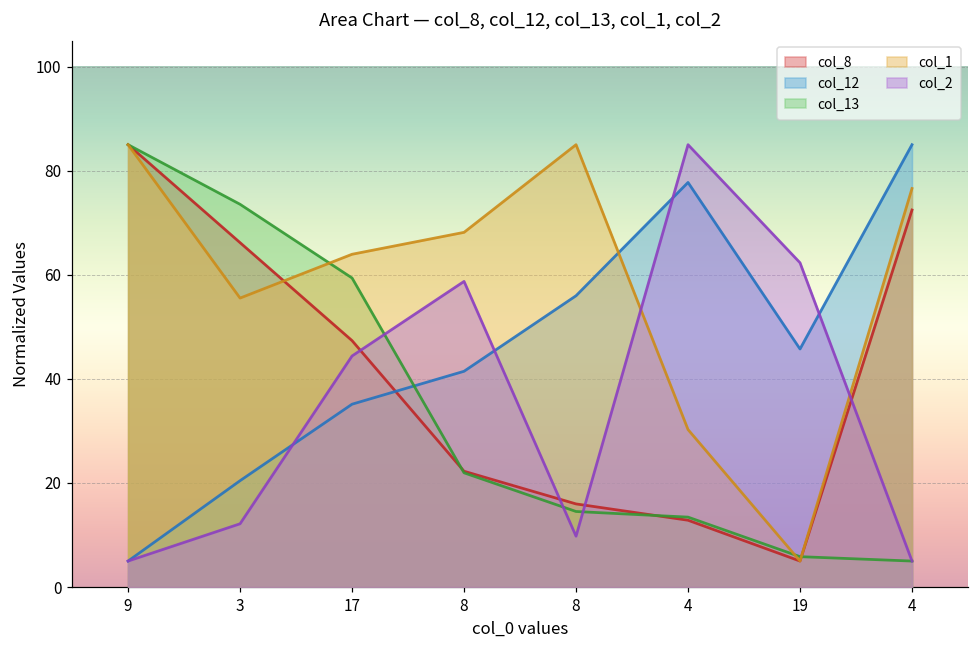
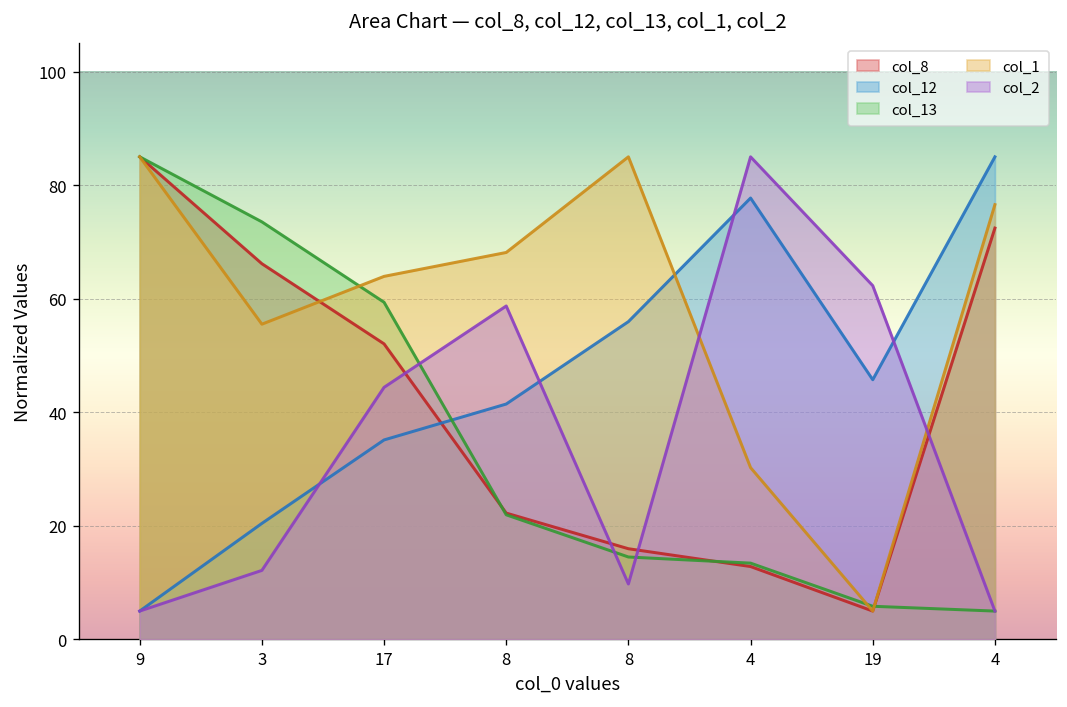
  {
    "col_8": {
      "3": 66,
-     "17": 47
+     "17": 52
    },
    "col_12": {
      "3": 20,
      "17": 35,
      "19": 46
    },
    "col_13": {
      "3": 74,
      "17": 59,
      "19": 6
    },
    "col_1": {
      "3": 56,
      "17": 64
    },
    "col_2": {
      "3": 12,
      "17": 44,
      "19": 62
    }
  }
